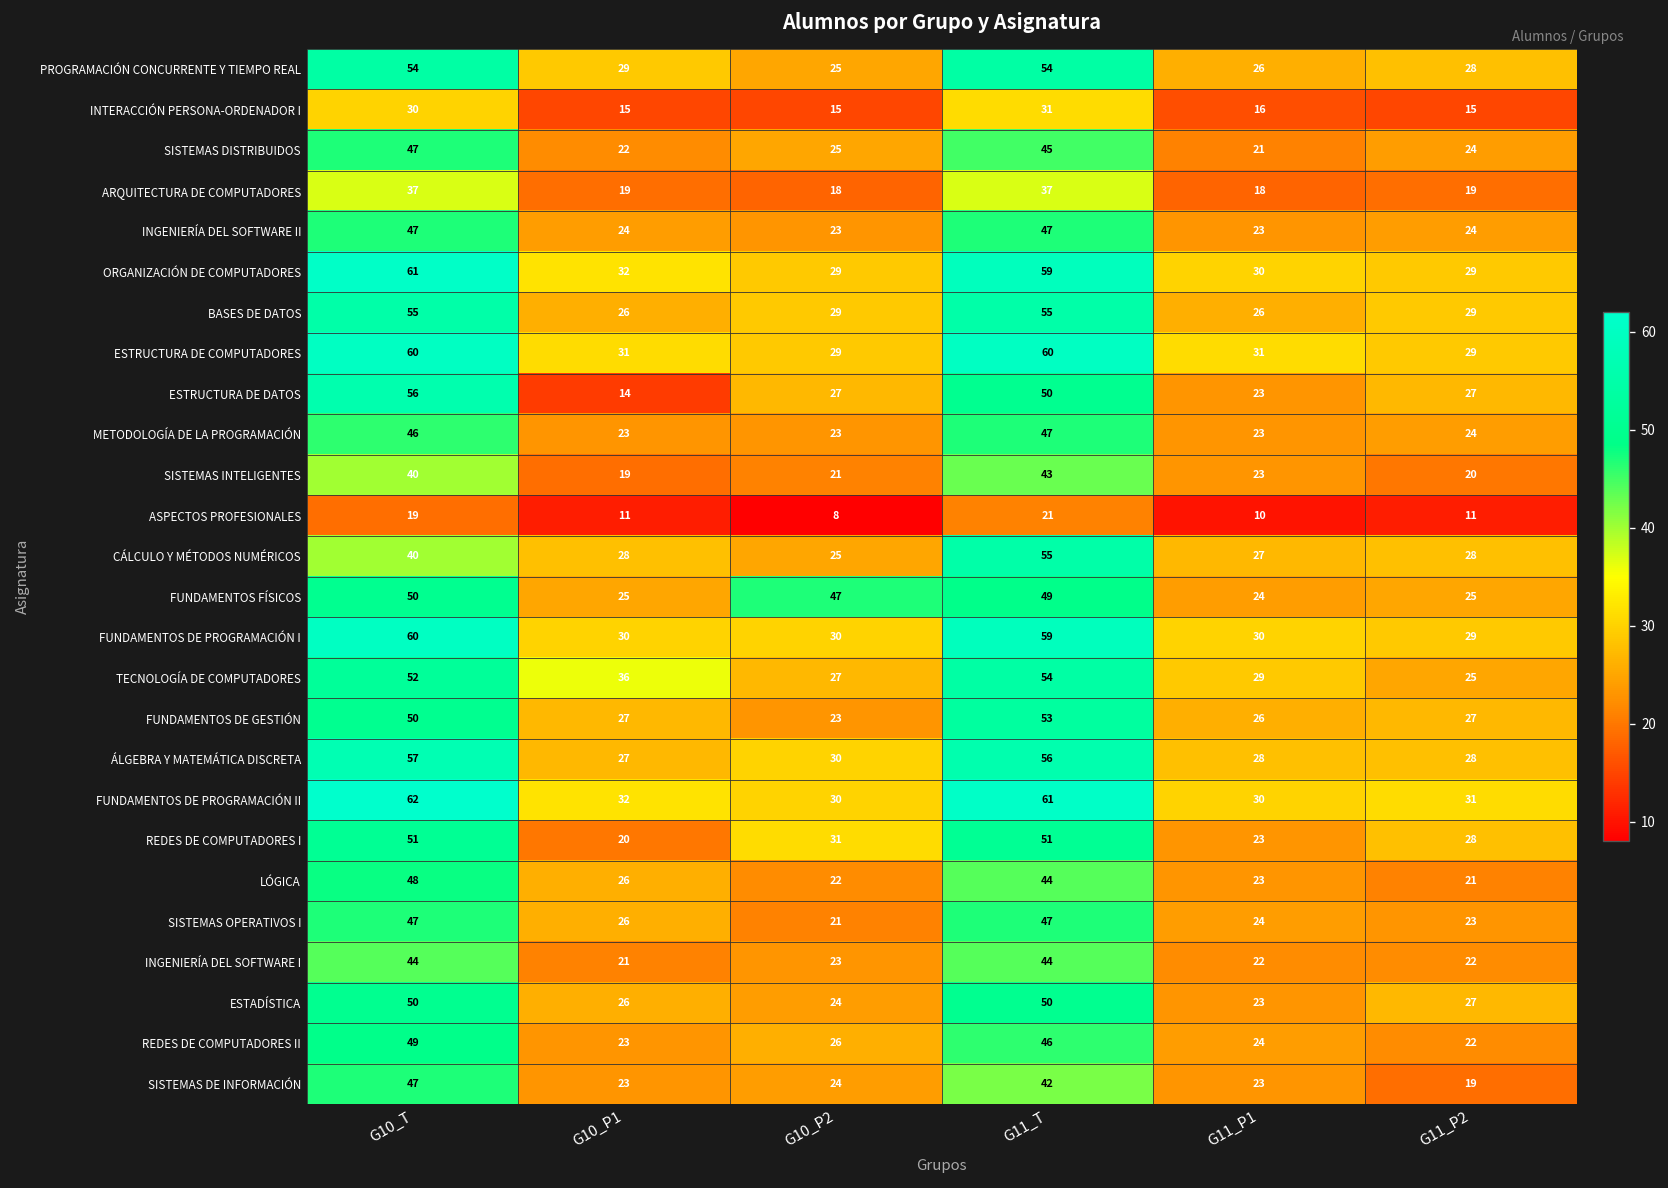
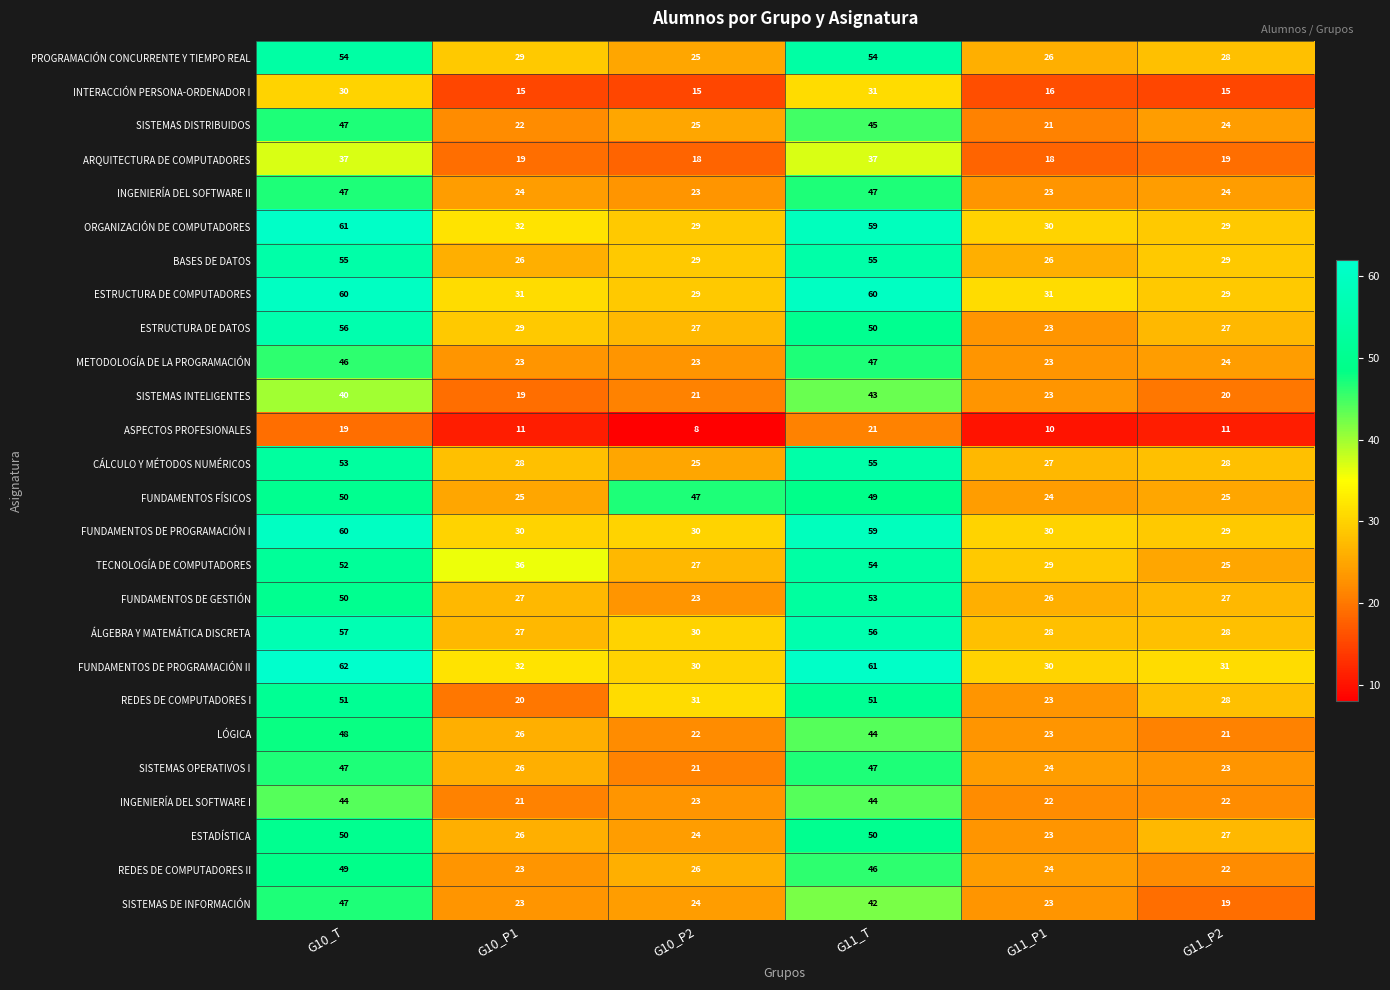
  {
    "PROGRAMACIÓN CONCURRENTE Y TIEMPO REAL": {
      "G10_T": 54,
      "G10_P1": 29,
      "G10_P2": 25,
      "G11_T": 54,
      "G11_P1": 26,
      "G11_P2": 28
    },
    "INTERACCIÓN PERSONA-ORDENADOR I": {
      "G10_T": 30,
      "G10_P1": 15,
      "G10_P2": 15,
      "G11_T": 31,
      "G11_P1": 16,
      "G11_P2": 15
    },
    "SISTEMAS DISTRIBUIDOS": {
      "G10_T": 47,
      "G10_P1": 22,
      "G10_P2": 25,
      "G11_T": 45,
      "G11_P1": 21,
      "G11_P2": 24
    },
    "ARQUITECTURA DE COMPUTADORES": {
      "G10_T": 37,
      "G10_P1": 19,
      "G10_P2": 18,
      "G11_T": 37,
      "G11_P1": 18,
      "G11_P2": 19
    },
    "INGENIERÍA DEL SOFTWARE II": {
      "G10_T": 47,
      "G10_P1": 24,
      "G10_P2": 23,
      "G11_T": 47,
      "G11_P1": 23,
      "G11_P2": 24
    },
    "ORGANIZACIÓN DE COMPUTADORES": {
      "G10_T": 61,
      "G10_P1": 32,
      "G10_P2": 29,
      "G11_T": 59,
      "G11_P1": 30,
      "G11_P2": 29
    },
    "BASES DE DATOS": {
      "G10_T": 55,
      "G10_P1": 26,
      "G10_P2": 29,
      "G11_T": 55,
      "G11_P1": 26,
      "G11_P2": 29
    },
    "ESTRUCTURA DE COMPUTADORES": {
      "G10_T": 60,
      "G10_P1": 31,
      "G10_P2": 29,
      "G11_T": 60,
      "G11_P1": 31,
      "G11_P2": 29
    },
    "ESTRUCTURA DE DATOS": {
      "G10_T": 56,
-     "G10_P1": 14,
+     "G10_P1": 29,
      "G10_P2": 27,
      "G11_T": 50,
      "G11_P1": 23,
      "G11_P2": 27
    },
    "METODOLOGÍA DE LA PROGRAMACIÓN": {
      "G10_T": 46,
      "G10_P1": 23,
      "G10_P2": 23,
      "G11_T": 47,
      "G11_P1": 23,
      "G11_P2": 24
    },
    "SISTEMAS INTELIGENTES": {
      "G10_T": 40,
      "G10_P1": 19,
      "G10_P2": 21,
      "G11_T": 43,
      "G11_P1": 23,
      "G11_P2": 20
    },
    "ASPECTOS PROFESIONALES": {
      "G10_T": 19,
      "G10_P1": 11,
      "G10_P2": 8,
      "G11_T": 21,
      "G11_P1": 10,
      "G11_P2": 11
    },
    "CÁLCULO Y MÉTODOS NUMÉRICOS": {
-     "G10_T": 40,
+     "G10_T": 53,
      "G10_P1": 28,
      "G10_P2": 25,
      "G11_T": 55,
      "G11_P1": 27,
      "G11_P2": 28
    },
    "FUNDAMENTOS FÍSICOS": {
      "G10_T": 50,
      "G10_P1": 25,
      "G10_P2": 47,
      "G11_T": 49,
      "G11_P1": 24,
      "G11_P2": 25
    },
    "FUNDAMENTOS DE PROGRAMACIÓN I": {
      "G10_T": 60,
      "G10_P1": 30,
      "G10_P2": 30,
      "G11_T": 59,
      "G11_P1": 30,
      "G11_P2": 29
    },
    "TECNOLOGÍA DE COMPUTADORES": {
      "G10_T": 52,
      "G10_P1": 36,
      "G10_P2": 27,
      "G11_T": 54,
      "G11_P1": 29,
      "G11_P2": 25
    },
    "FUNDAMENTOS DE GESTIÓN": {
      "G10_T": 50,
      "G10_P1": 27,
      "G10_P2": 23,
      "G11_T": 53,
      "G11_P1": 26,
      "G11_P2": 27
    },
    "ÁLGEBRA Y MATEMÁTICA DISCRETA": {
      "G10_T": 57,
      "G10_P1": 27,
      "G10_P2": 30,
      "G11_T": 56,
      "G11_P1": 28,
      "G11_P2": 28
    },
    "FUNDAMENTOS DE PROGRAMACIÓN II": {
      "G10_T": 62,
      "G10_P1": 32,
      "G10_P2": 30,
      "G11_T": 61,
      "G11_P1": 30,
      "G11_P2": 31
    },
    "REDES DE COMPUTADORES I": {
      "G10_T": 51,
      "G10_P1": 20,
      "G10_P2": 31,
      "G11_T": 51,
      "G11_P1": 23,
      "G11_P2": 28
    },
    "LÓGICA": {
      "G10_T": 48,
      "G10_P1": 26,
      "G10_P2": 22,
      "G11_T": 44,
      "G11_P1": 23,
      "G11_P2": 21
    },
    "SISTEMAS OPERATIVOS I": {
      "G10_T": 47,
      "G10_P1": 26,
      "G10_P2": 21,
      "G11_T": 47,
      "G11_P1": 24,
      "G11_P2": 23
    },
    "INGENIERÍA DEL SOFTWARE I": {
      "G10_T": 44,
      "G10_P1": 21,
      "G10_P2": 23,
      "G11_T": 44,
      "G11_P1": 22,
      "G11_P2": 22
    },
    "ESTADÍSTICA": {
      "G10_T": 50,
      "G10_P1": 26,
      "G10_P2": 24,
      "G11_T": 50,
      "G11_P1": 23,
      "G11_P2": 27
    },
    "REDES DE COMPUTADORES II": {
      "G10_T": 49,
      "G10_P1": 23,
      "G10_P2": 26,
      "G11_T": 46,
      "G11_P1": 24,
      "G11_P2": 22
    },
    "SISTEMAS DE INFORMACIÓN": {
      "G10_T": 47,
      "G10_P1": 23,
      "G10_P2": 24,
      "G11_T": 42,
      "G11_P1": 23,
      "G11_P2": 19
    }
  }
